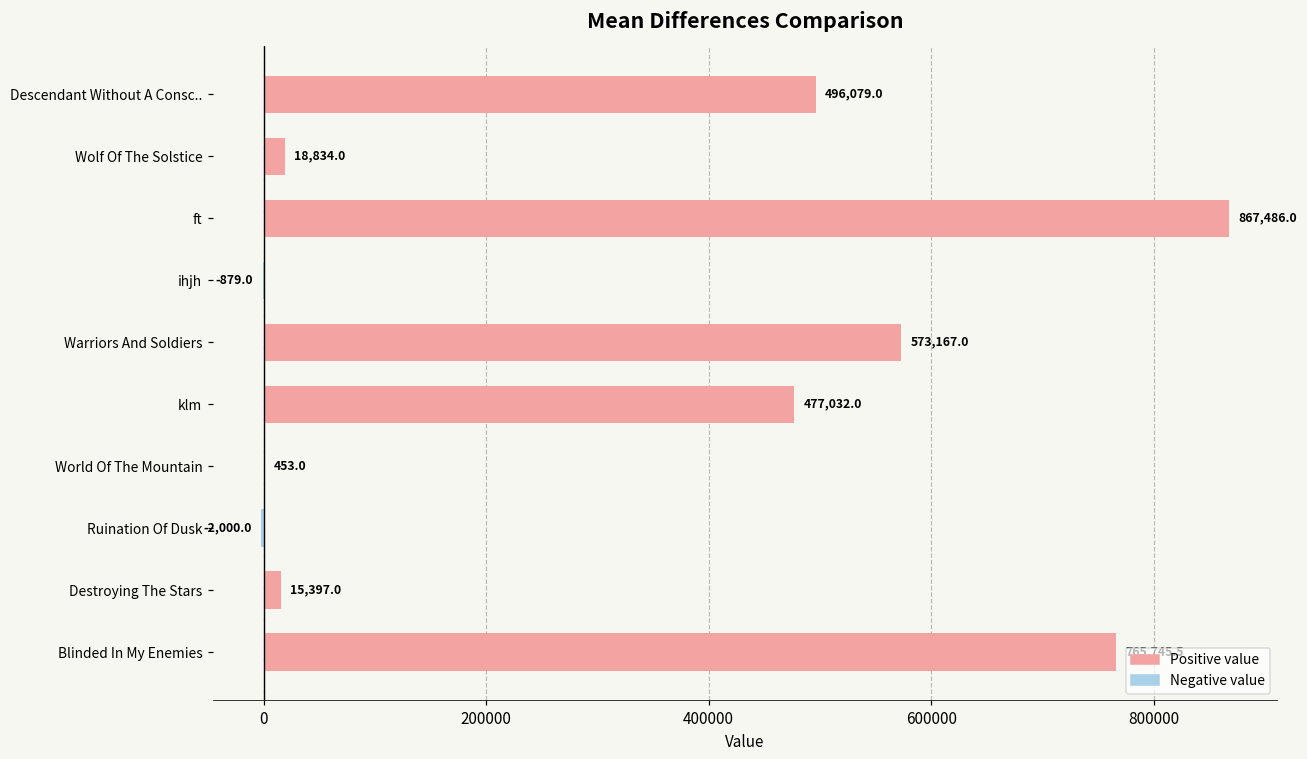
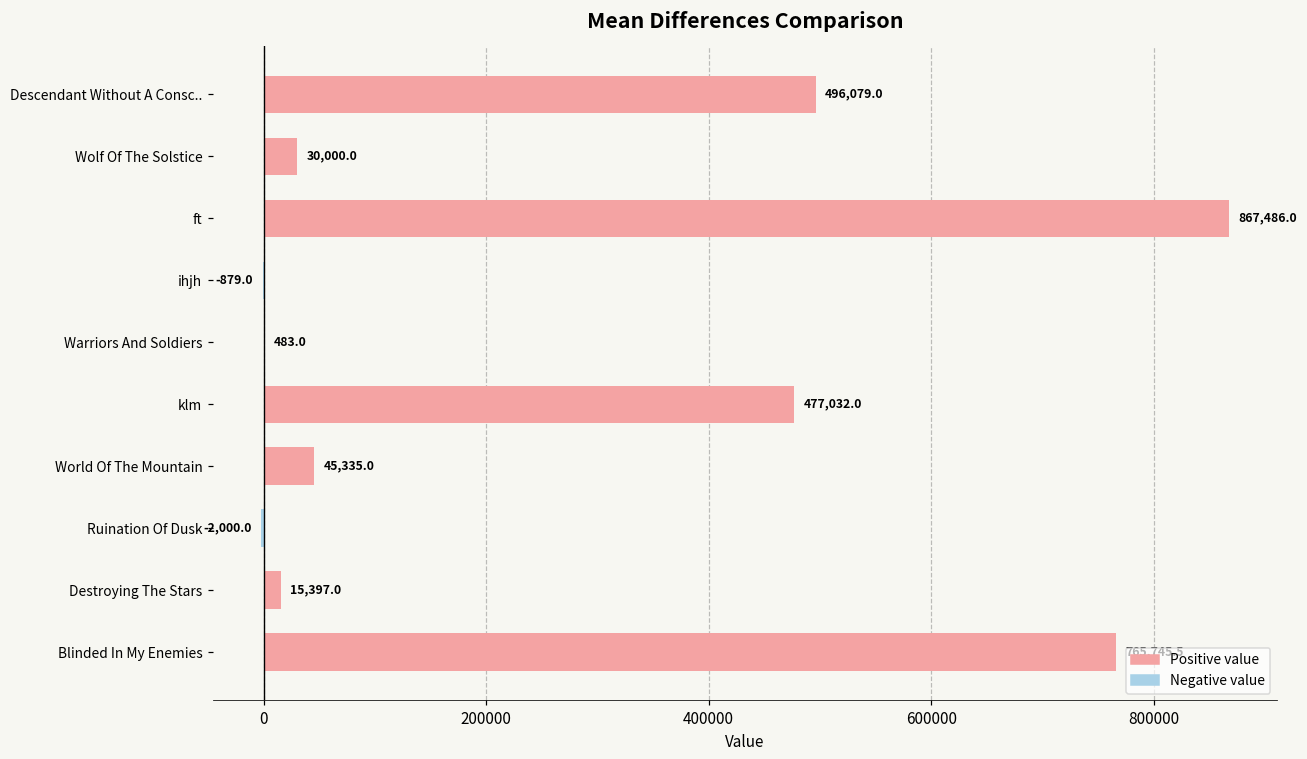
  {
    "Descendant Without A Consc..": "496,079.0",
-   "Wolf Of The Solstice": "18,834.0",
+   "Wolf Of The Solstice": "30,000.0",
    "ft": "867,486.0",
    "ihjh": "-879.0",
-   "Warriors And Soldiers": "573,167.0",
+   "Warriors And Soldiers": "483.0",
    "klm": "477,032.0",
-   "World Of The Mountain": "453.0",
+   "World Of The Mountain": "45,335.0",
    "Ruination Of Dusk": "-2,000.0",
    "Destroying The Stars": "15,397.0"
  }
